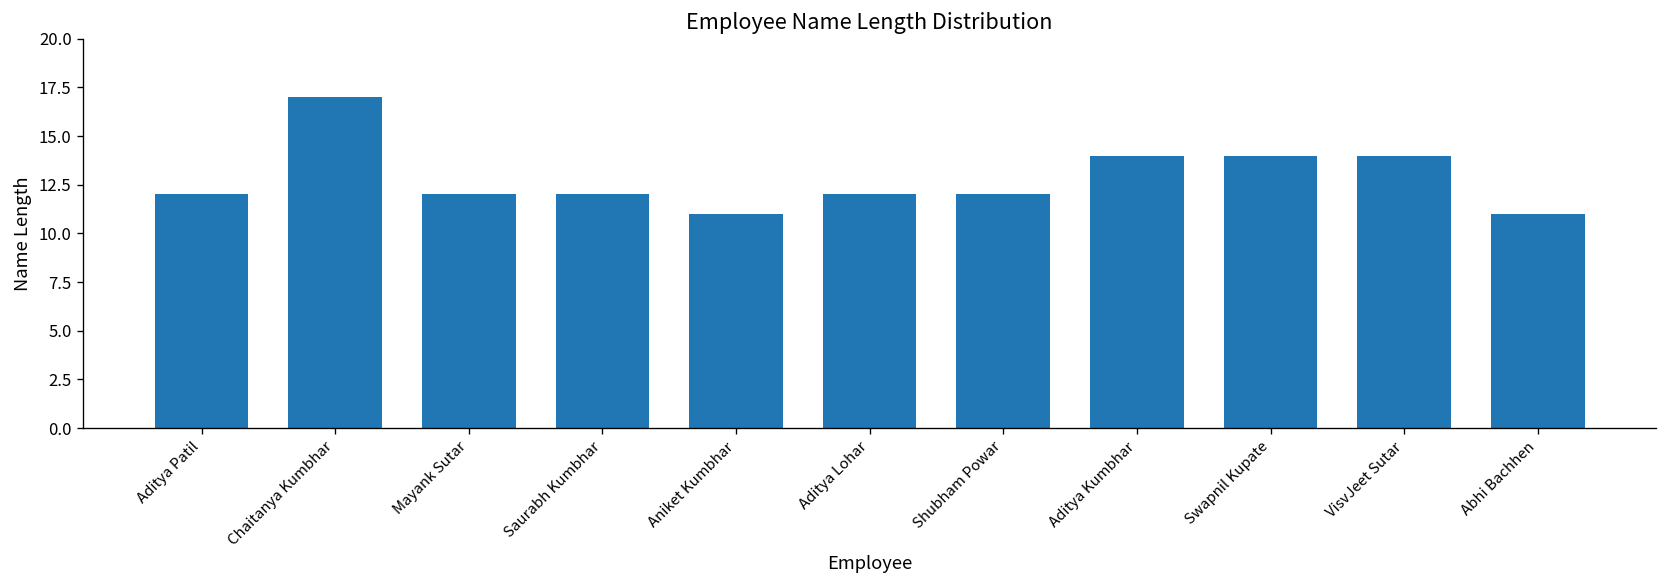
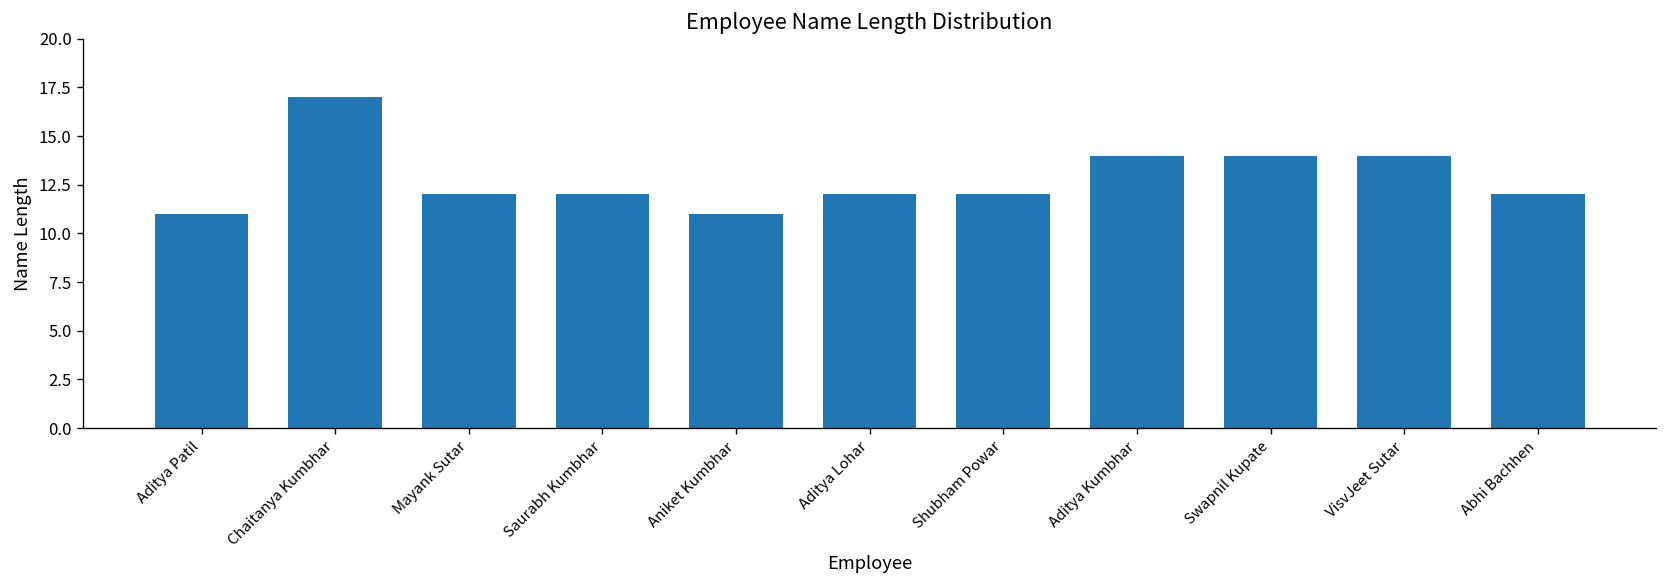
  {
-   "Aditya Patil": 12,
+   "Aditya Patil": 11,
    "Chaitanya Kumbhar": 17,
    "Mayank Sutar": 12,
    "Saurabh Kumbhar": 12,
    "Aniket Kumbhar": 11,
    "Aditya Lohar": 12,
    "Shubham Powar": 12,
    "Aditya Kumbhar": 14,
    "Swapnil Kupate": 14,
    "VisvJeet Sutar": 14,
-   "Abhi Bachhen": 11
+   "Abhi Bachhen": 12
  }
